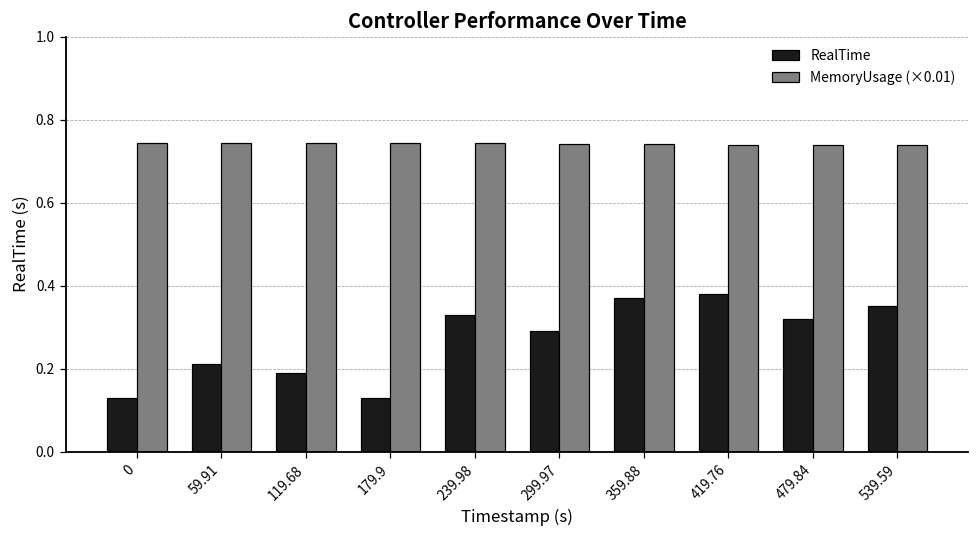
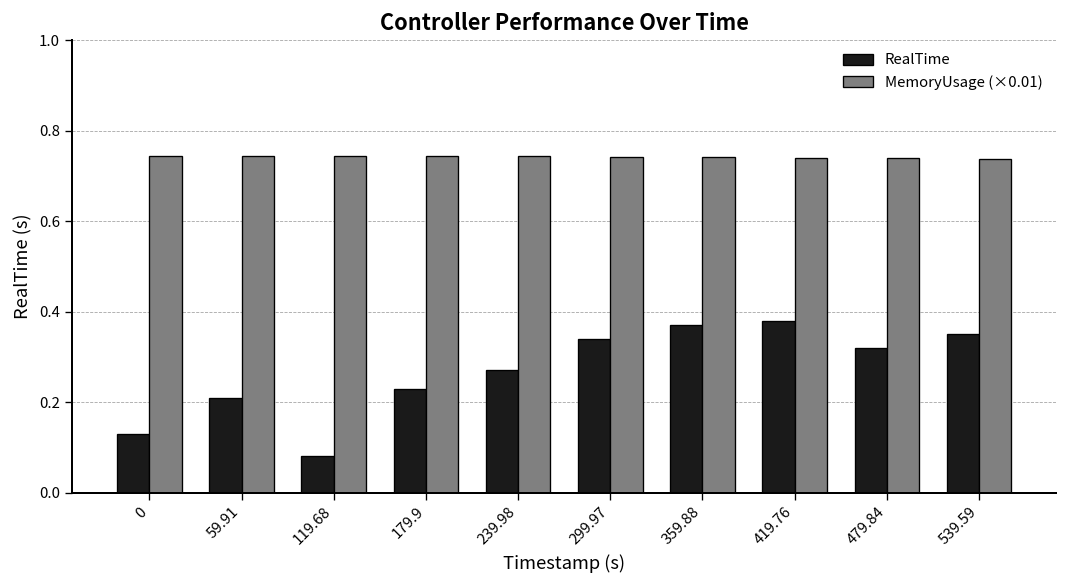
  {
    "RealTime": {
      "0": 0.13,
      "59.91": 0.21,
-     "119.68": 0.19,
-     "179.9": 0.13,
-     "239.98": 0.33,
-     "299.97": 0.29,
+     "119.68": 0.08,
+     "179.9": 0.23,
+     "239.98": 0.27,
+     "299.97": 0.34,
      "359.88": 0.37,
      "419.76": 0.38,
      "479.84": 0.32,
      "539.59": 0.35
    },
    "MemoryUsage (×0.01)": {
      "0": 0.74,
      "59.91": 0.74,
      "119.68": 0.74,
      "179.9": 0.74,
      "239.98": 0.74,
      "299.97": 0.74,
      "359.88": 0.74,
      "419.76": 0.74,
      "479.84": 0.74,
      "539.59": 0.74
    }
  }
